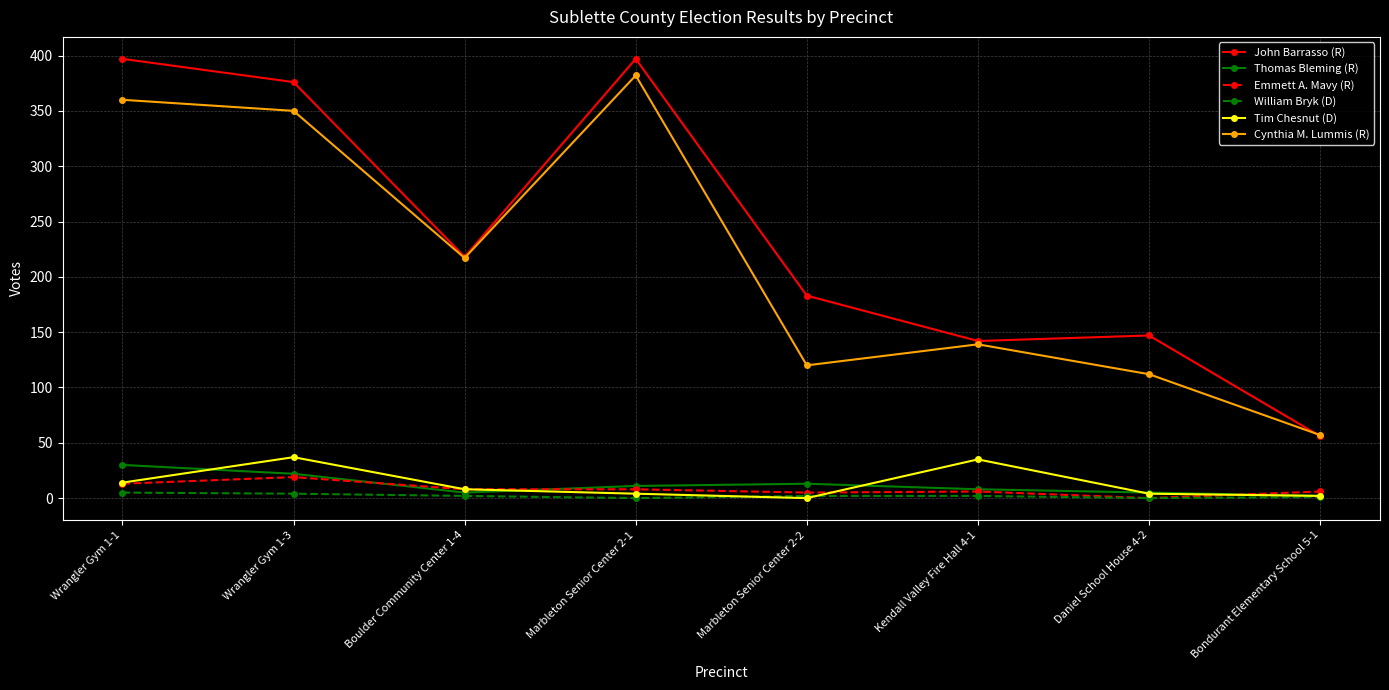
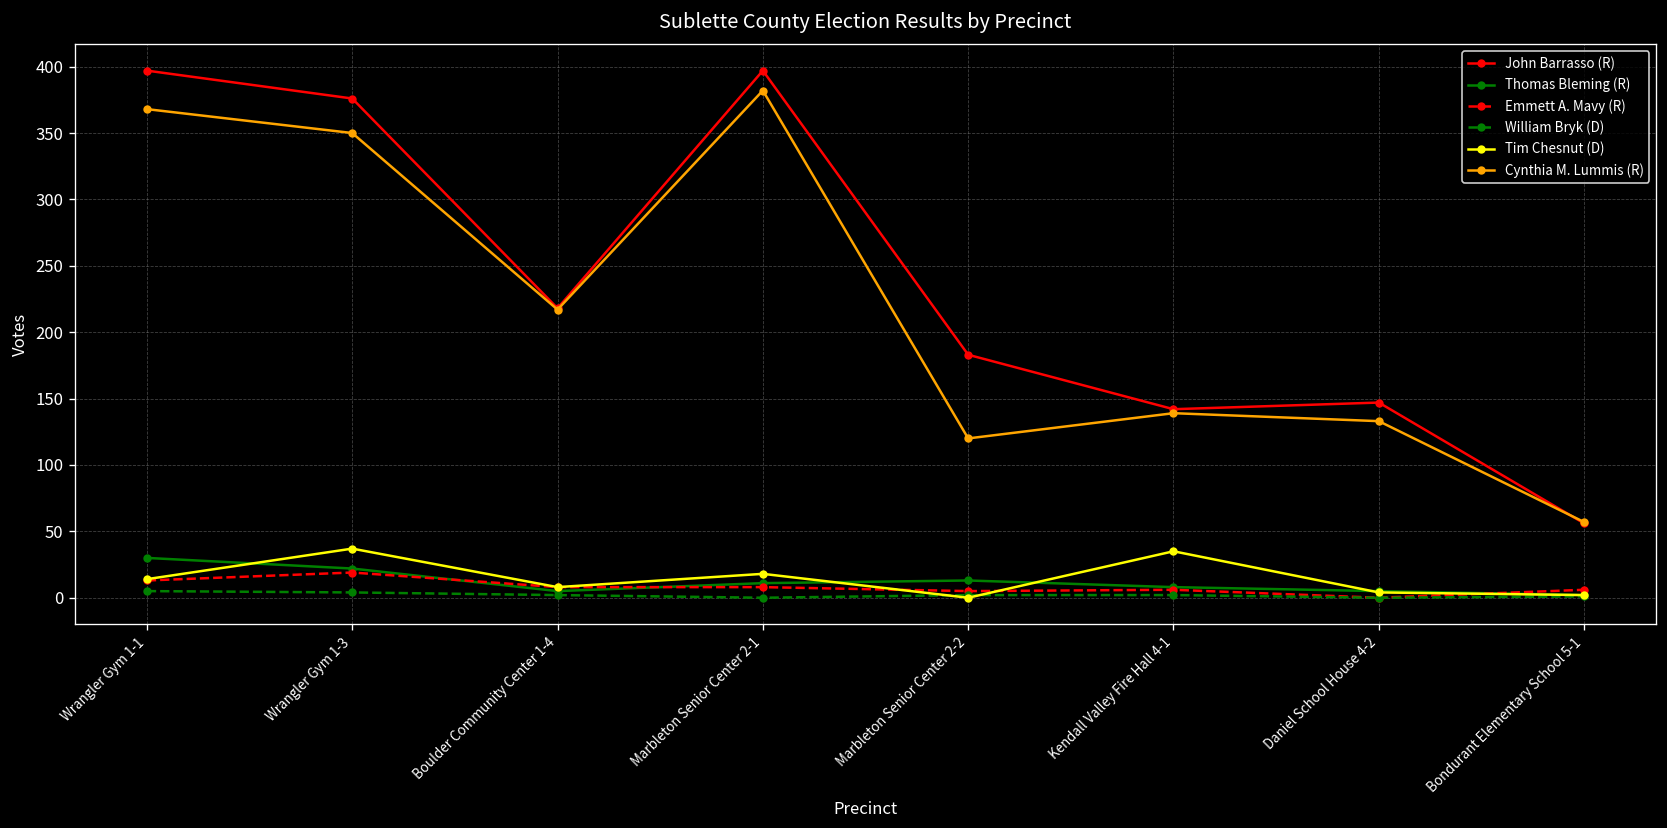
  {
    "Tim Chesnut (D)": {
      "Wrangler Gym 1-3": 37,
-     "Marbleton Senior Center 2-1": 4,
+     "Marbleton Senior Center 2-1": 18,
      "Kendall Valley Fire Hall 4-1": 35
    },
    "Cynthia M. Lummis (R)": {
-     "Wrangler Gym 1-1": 360,
+     "Wrangler Gym 1-1": 368,
      "Wrangler Gym 1-3": 350,
      "Marbleton Senior Center 2-1": 382,
      "Marbleton Senior Center 2-2": 120,
      "Kendall Valley Fire Hall 4-1": 139,
-     "Daniel School House 4-2": 112
+     "Daniel School House 4-2": 133
    }
  }
